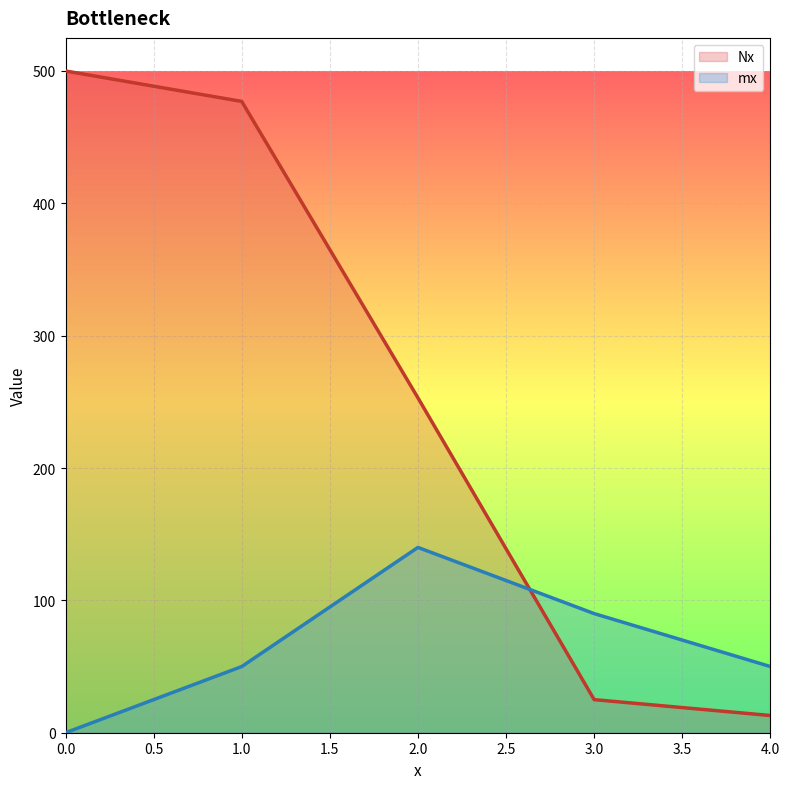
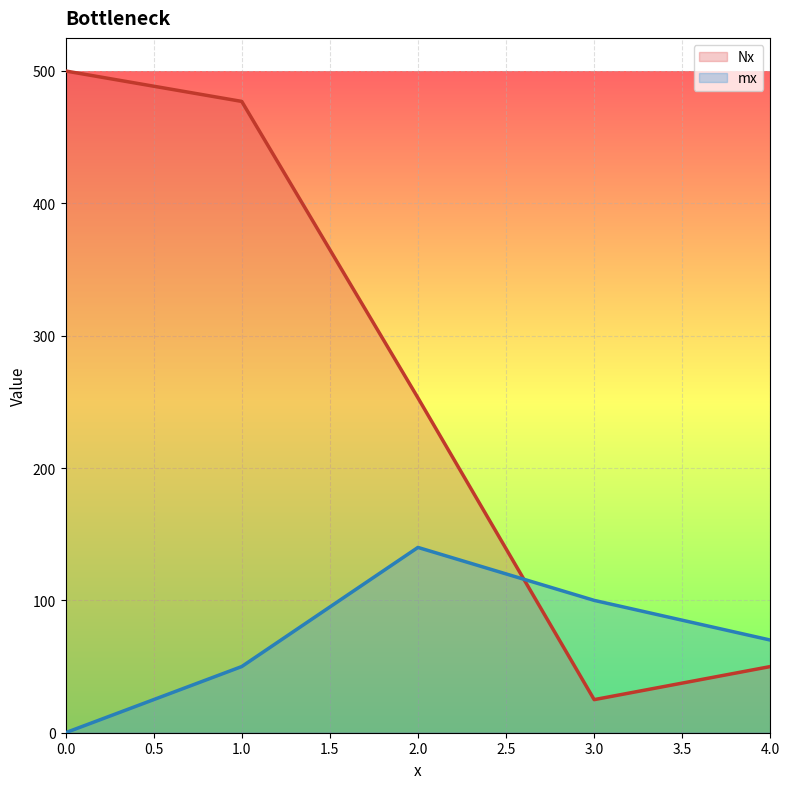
  {
    "Nx": {
      "0.0": 500,
      "1.0": 477,
      "2.0": 253,
      "3.0": 25,
-     "4.0": 13
+     "4.0": 50
    },
    "mx": {
      "0.0": 0,
      "1.0": 50,
      "2.0": 140,
-     "3.0": 90,
-     "4.0": 50
+     "3.0": 100,
+     "4.0": 70
    }
  }
